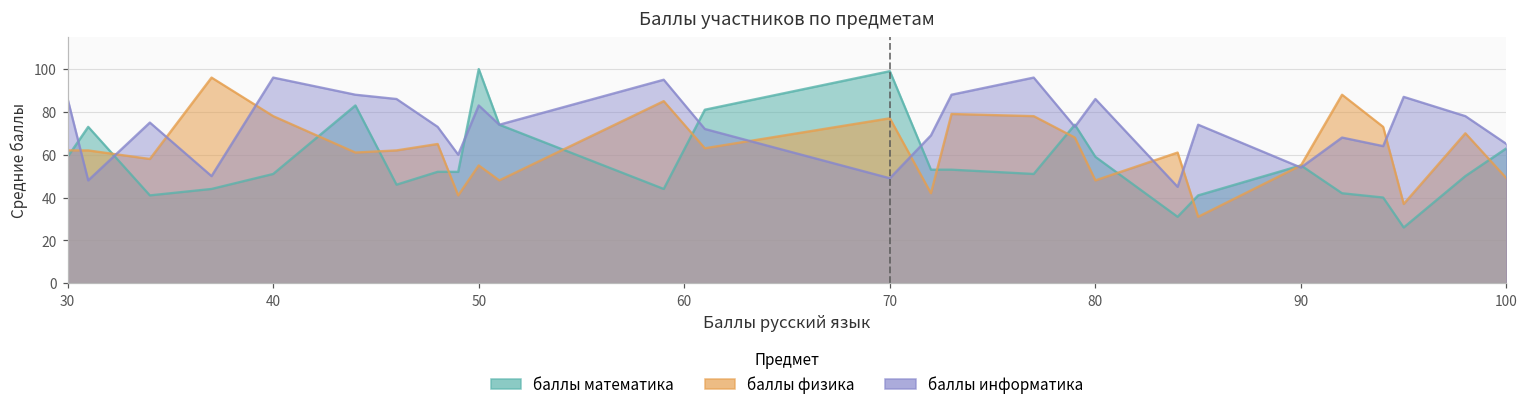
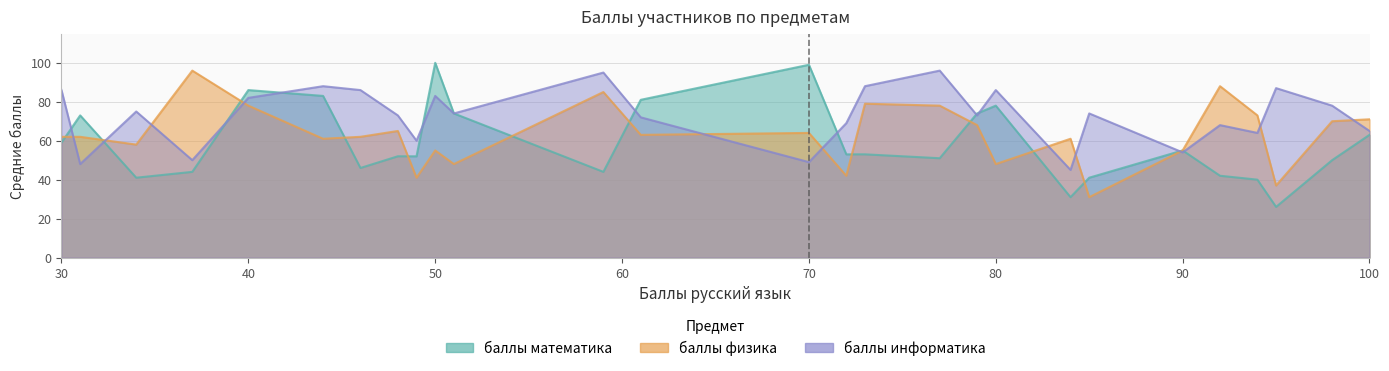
  {
    "баллы математика": {
      "30": 59,
-     "40": 51,
+     "40": 86,
      "50": 100,
      "70": 99,
-     "80": 59,
+     "80": 78,
      "100": 63
    },
    "баллы физика": {
      "30": 62,
      "40": 78,
      "50": 55,
-     "70": 77,
+     "70": 64,
      "80": 48,
-     "100": 49
+     "100": 71
    },
    "баллы информатика": {
      "30": 86,
-     "40": 96,
+     "40": 82,
      "50": 83,
      "70": 49,
      "80": 86,
      "100": 65
    }
  }
